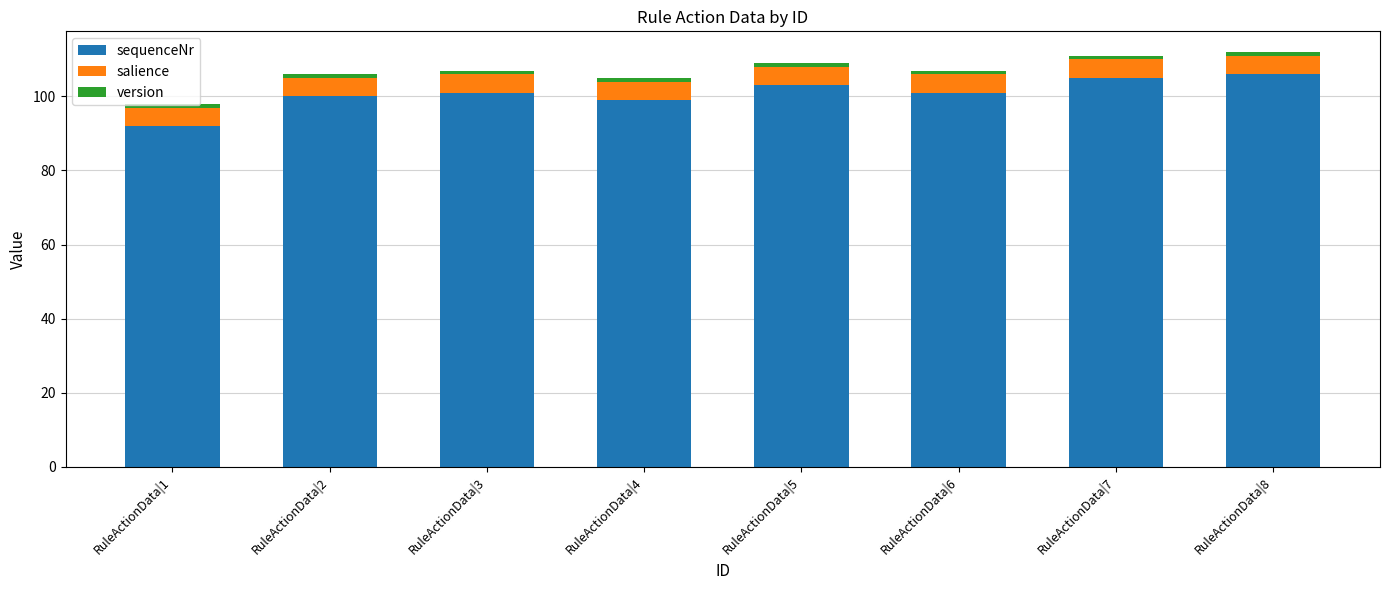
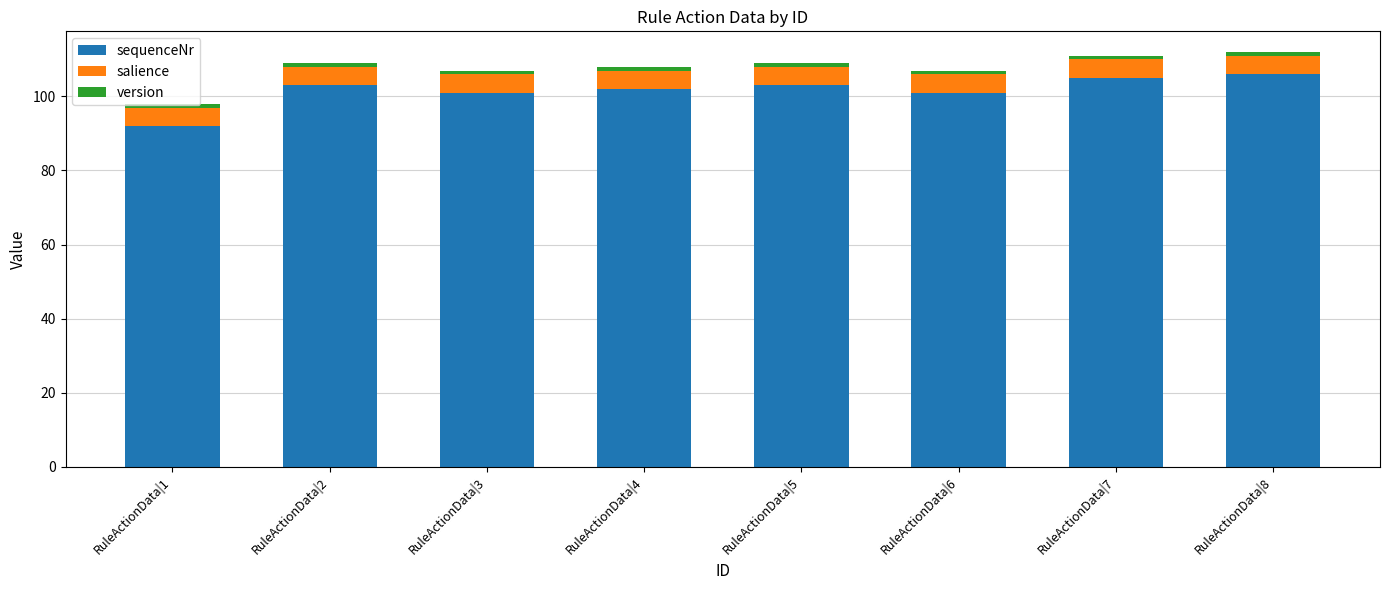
  {
    "sequenceNr": {
      "RuleActionData|1": 92,
-     "RuleActionData|2": 100,
+     "RuleActionData|2": 103,
      "RuleActionData|3": 101,
-     "RuleActionData|4": 99,
+     "RuleActionData|4": 102,
      "RuleActionData|5": 103,
      "RuleActionData|6": 101,
      "RuleActionData|7": 105,
      "RuleActionData|8": 106
    },
    "salience": {
      "RuleActionData|1": 5,
      "RuleActionData|2": 5,
      "RuleActionData|3": 5,
      "RuleActionData|4": 5,
      "RuleActionData|5": 5,
      "RuleActionData|6": 5,
      "RuleActionData|7": 5,
      "RuleActionData|8": 5
    },
    "version": {
      "RuleActionData|2": 1,
      "RuleActionData|3": 1,
      "RuleActionData|4": 1,
      "RuleActionData|5": 1,
      "RuleActionData|6": 1,
      "RuleActionData|7": 1,
      "RuleActionData|8": 1
    }
  }
